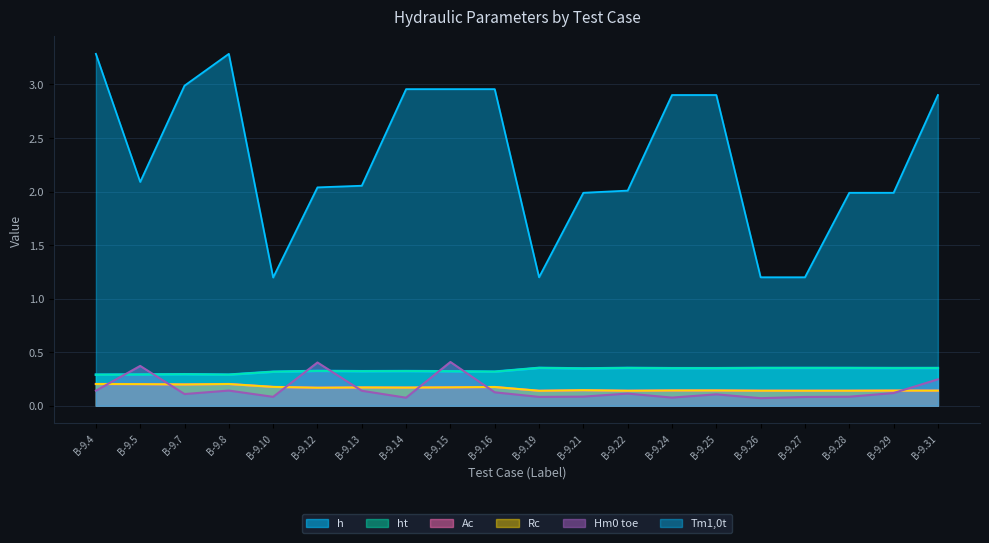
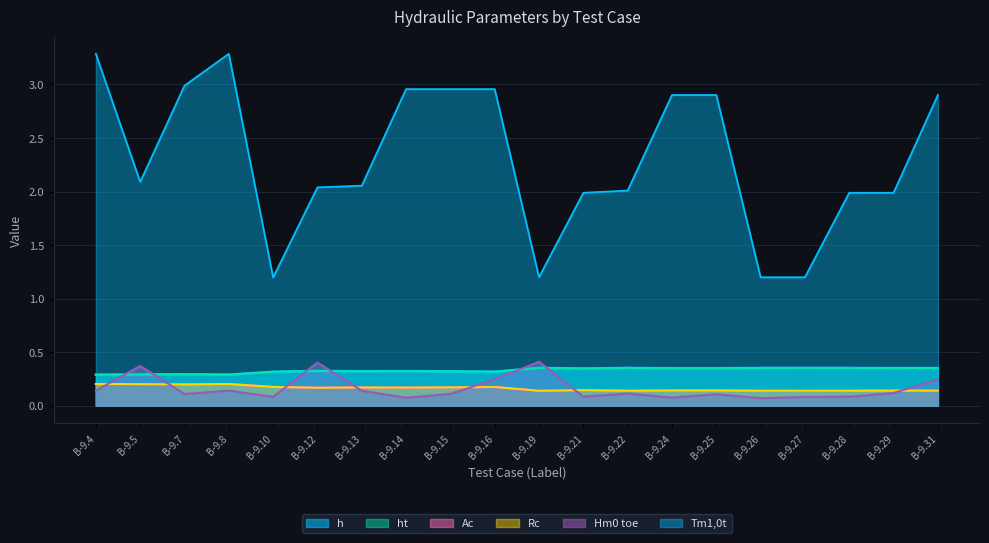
  {
    "Rc": {
      "B-9.4": 0.20,
      "B-9.5": 0.20,
      "B-9.7": 0.20,
      "B-9.8": 0.20,
      "B-9.10": 0.18,
      "B-9.12": 0.17,
      "B-9.13": 0.17,
      "B-9.14": 0.17,
      "B-9.15": 0.17,
      "B-9.16": 0.18,
      "B-9.19": 0.14,
      "B-9.21": 0.15,
      "B-9.22": 0.14,
      "B-9.24": 0.14,
      "B-9.25": 0.14,
      "B-9.26": 0.14,
      "B-9.27": 0.14,
      "B-9.28": 0.14,
      "B-9.31": 0.14
    },
    "Hm0 toe": {
      "B-9.4": 0.14,
      "B-9.5": 0.37,
      "B-9.7": 0.11,
      "B-9.8": 0.14,
      "B-9.10": 0.08,
      "B-9.12": 0.40,
      "B-9.13": 0.14,
      "B-9.14": 0.08,
-     "B-9.15": 0.41,
-     "B-9.16": 0.13,
-     "B-9.19": 0.08,
+     "B-9.15": 0.11,
+     "B-9.16": 0.25,
+     "B-9.19": 0.41,
      "B-9.21": 0.09,
      "B-9.22": 0.11,
      "B-9.24": 0.08,
      "B-9.25": 0.11,
      "B-9.26": 0.07,
      "B-9.27": 0.08,
      "B-9.28": 0.08,
      "B-9.31": 0.25
    }
  }
